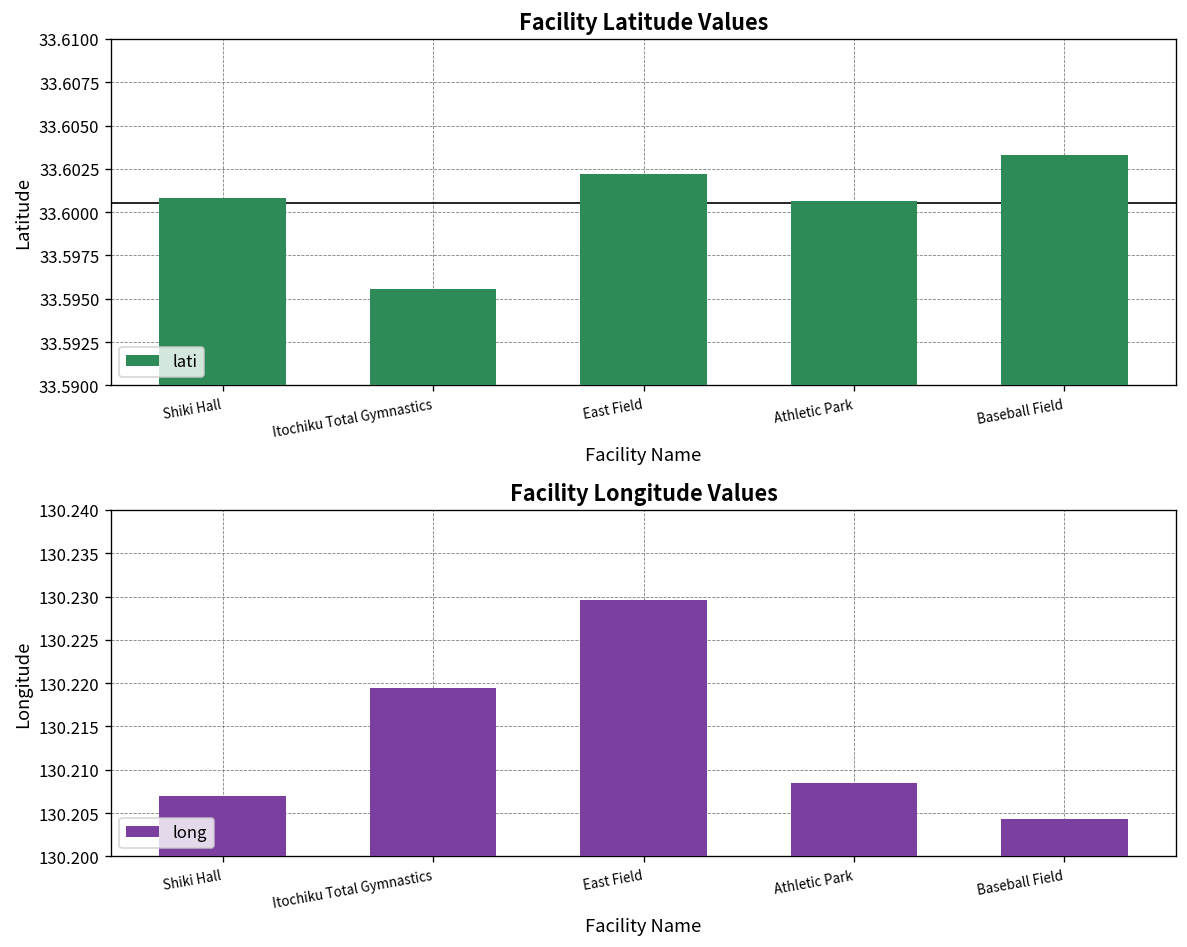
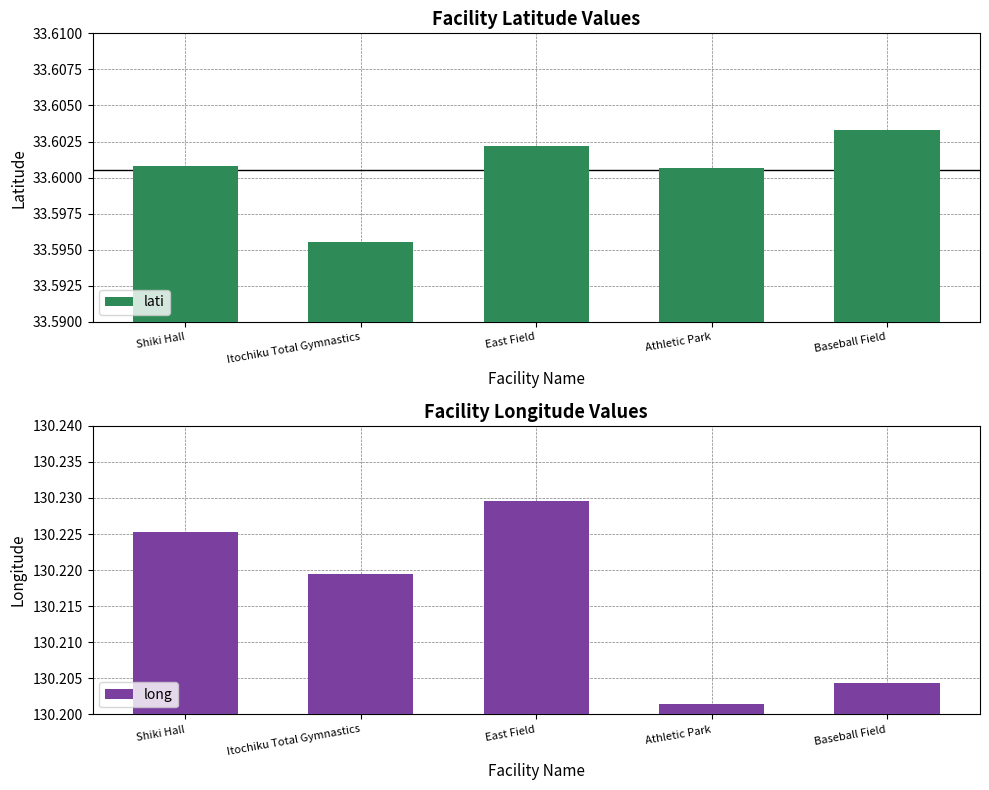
  {
    "Facility Latitude Values": {
      "Shiki Hall": 33.6008,
      "Itochiku Total Gymnastics": 33.5956,
      "East Field": 33.6022,
      "Athletic Park": 33.6006,
      "Baseball Field": 33.6033
    },
    "Facility Longitude Values": {
-     "Shiki Hall": 130.207,
+     "Shiki Hall": 130.225,
      "Itochiku Total Gymnastics": 130.219,
      "East Field": 130.230,
-     "Athletic Park": 130.208,
+     "Athletic Park": 130.201,
      "Baseball Field": 130.204
    }
  }
